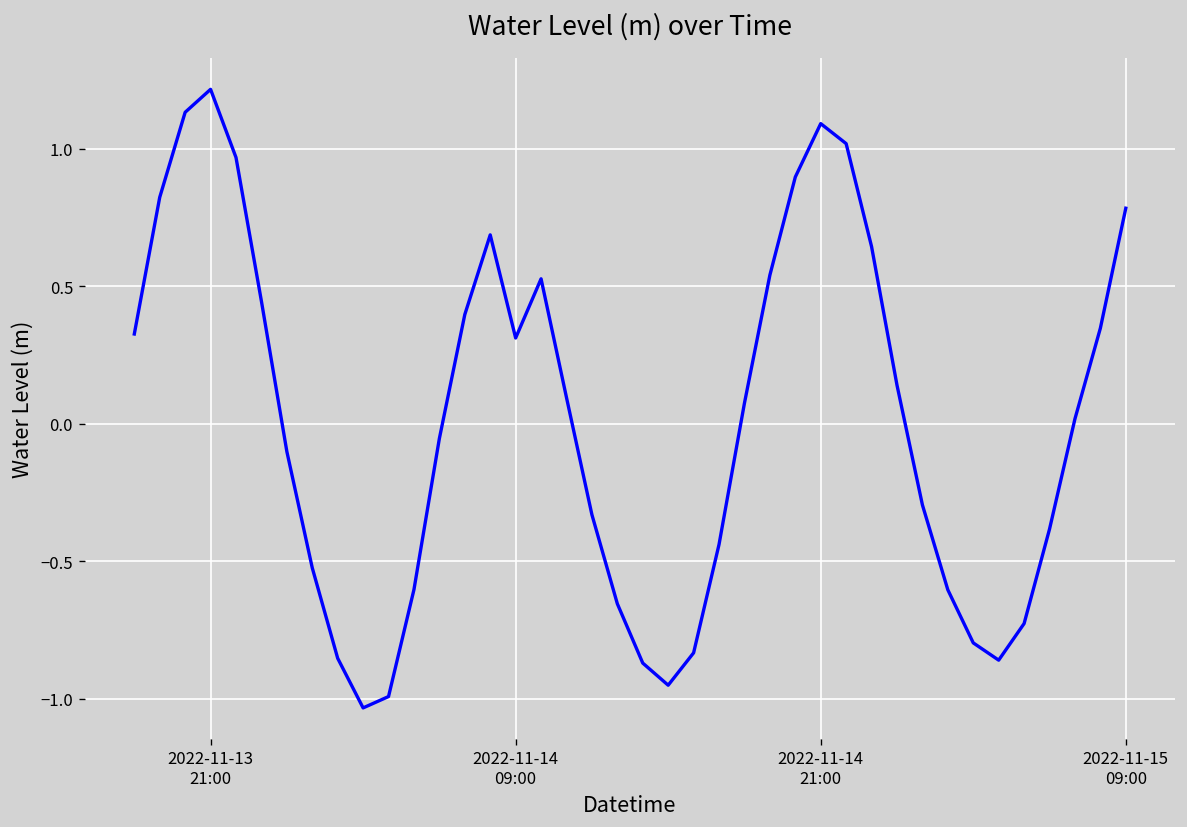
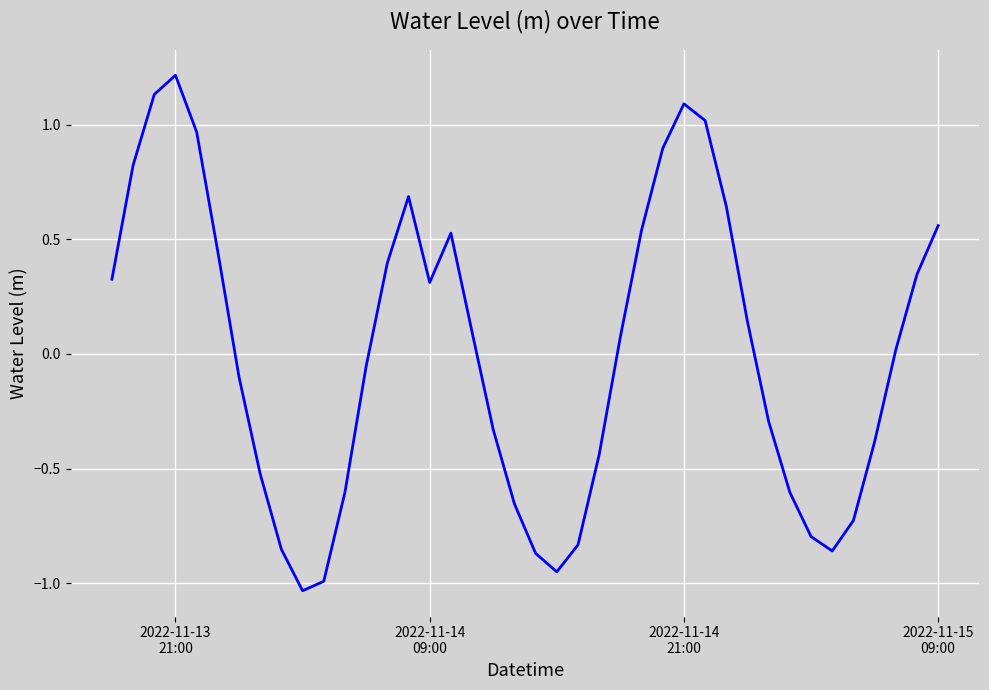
  {
    "2022-11-13 21:00": 1.22,
    "2022-11-14 09:00": 0.31,
    "2022-11-14 21:00": 1.09,
-   "2022-11-15 09:00": 0.78
+   "2022-11-15 09:00": 0.56
  }
